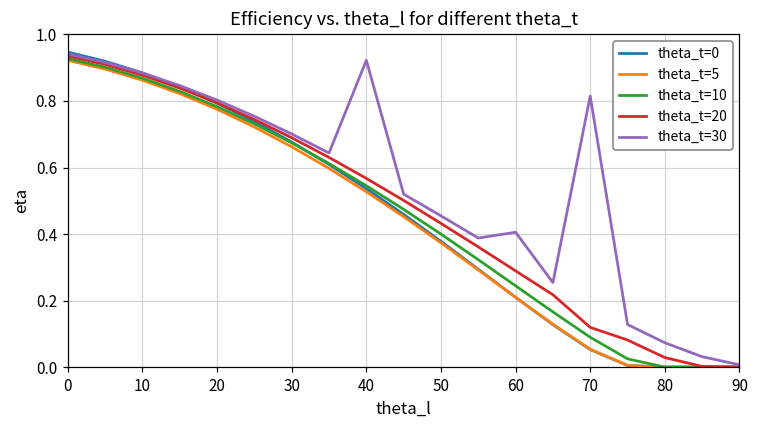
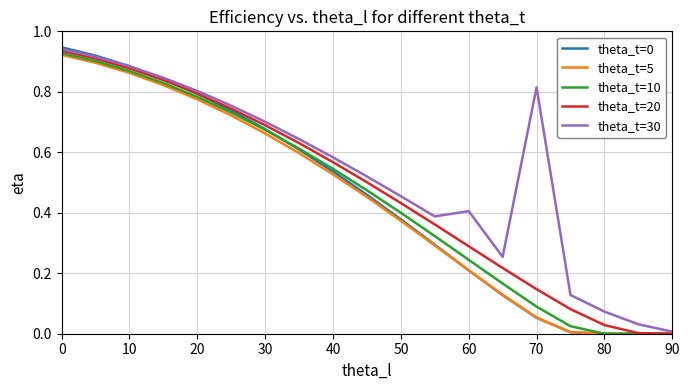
  {
    "theta_t=0": {
      "40": 0.54
    },
    "theta_t=5": {
      "30": 0.66,
      "40": 0.53
    },
    "theta_t=10": {
      "40": 0.55,
      "50": 0.40,
      "60": 0.24,
      "70": 0.09
    },
    "theta_t=20": {
      "30": 0.69,
      "40": 0.57,
      "50": 0.43,
      "60": 0.29,
-     "70": 0.12,
+     "70": 0.15,
      "80": 0.03
    },
    "theta_t=30": {
      "20": 0.80,
      "30": 0.70,
-     "40": 0.92,
+     "40": 0.58,
      "50": 0.45,
      "60": 0.41,
      "70": 0.81,
      "80": 0.07
    }
  }
